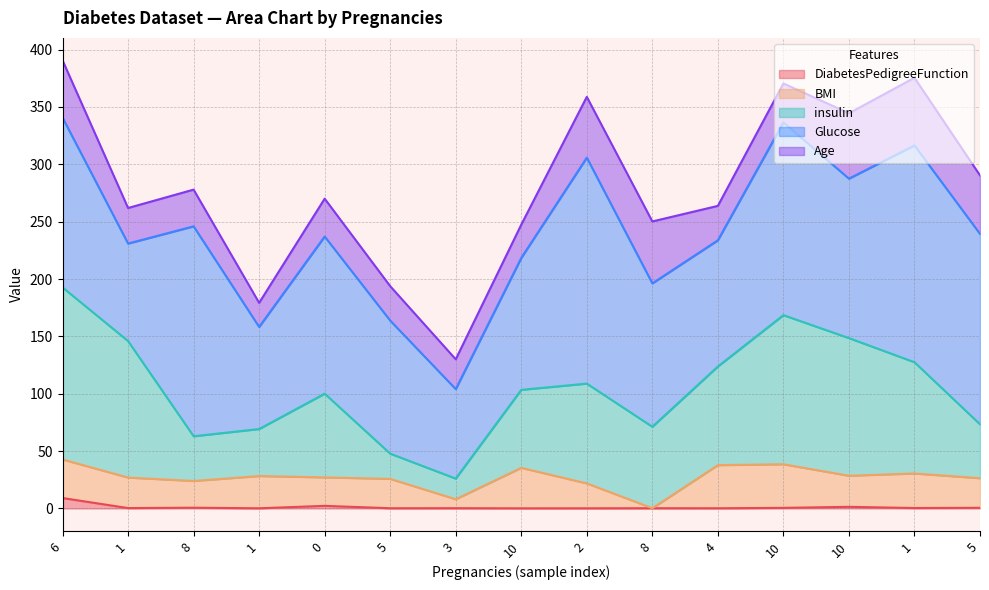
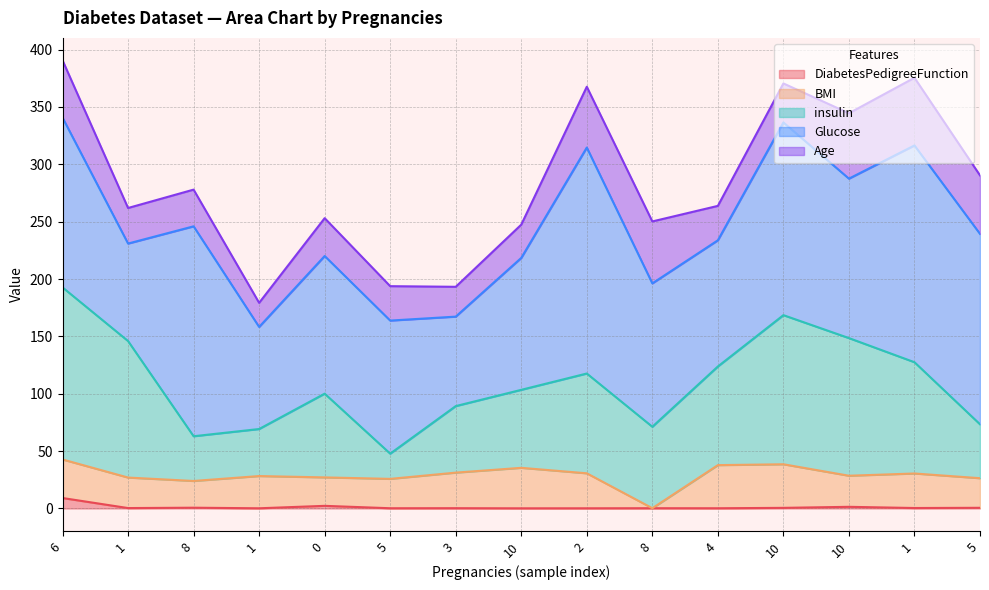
  {
    "DiabetesPedigreeFunction": {
      "6": 9,
      "0": 2,
      "3": 0,
      "2": 0,
      "4": 0
    },
    "BMI": {
      "6": 34,
      "0": 25,
-     "3": 8,
-     "2": 22,
+     "3": 31,
+     "2": 31,
      "4": 38
    },
    "insulin": {
      "6": 150,
      "0": 73,
-     "3": 18,
+     "3": 58,
      "2": 87,
      "4": 86
    },
    "Glucose": {
      "6": 148,
-     "0": 137,
+     "0": 120,
      "3": 78,
      "2": 197,
      "4": 110
    },
    "Age": {
      "6": 50,
      "0": 33,
      "3": 26,
      "2": 53,
      "4": 30
    }
  }
